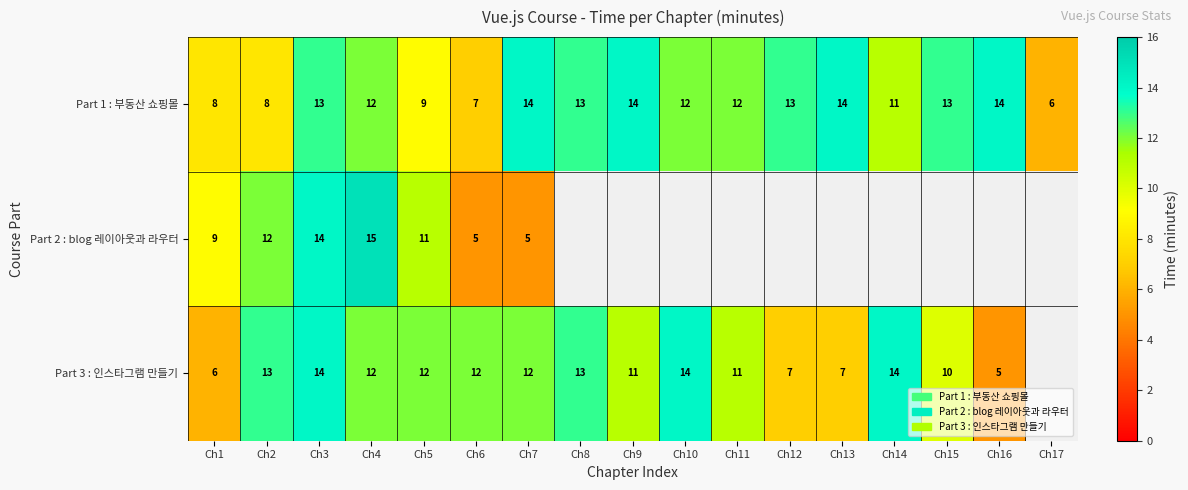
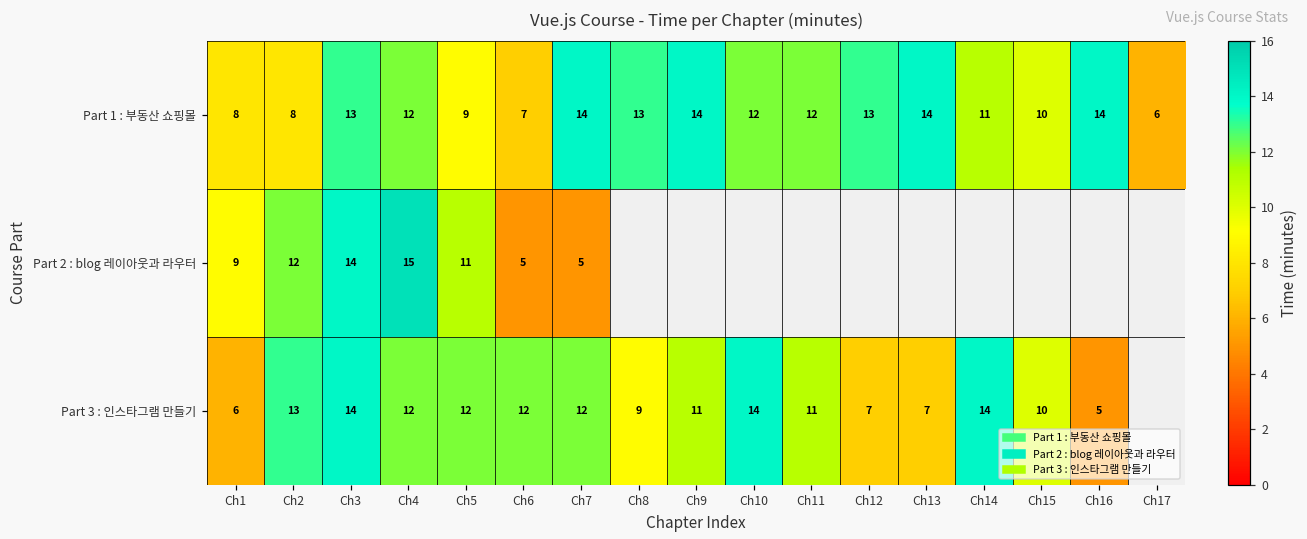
  {
    "Part 1 : 부동산 쇼핑몰": {
      "Ch1": 8,
      "Ch2": 8,
      "Ch3": 13,
      "Ch4": 12,
      "Ch5": 9,
      "Ch6": 7,
      "Ch7": 14,
      "Ch8": 13,
      "Ch9": 14,
      "Ch10": 12,
      "Ch11": 12,
      "Ch12": 13,
      "Ch13": 14,
      "Ch14": 11,
-     "Ch15": 13,
+     "Ch15": 10,
      "Ch16": 14,
      "Ch17": 6
    },
    "Part 2 : blog 레이아웃과 라우터": {
      "Ch1": 9,
      "Ch2": 12,
      "Ch3": 14,
      "Ch4": 15,
      "Ch5": 11,
      "Ch6": 5,
      "Ch7": 5
    },
    "Part 3 : 인스타그램 만들기": {
      "Ch1": 6,
      "Ch2": 13,
      "Ch3": 14,
      "Ch4": 12,
      "Ch5": 12,
      "Ch6": 12,
      "Ch7": 12,
-     "Ch8": 13,
+     "Ch8": 9,
      "Ch9": 11,
      "Ch10": 14,
      "Ch11": 11,
      "Ch12": 7,
      "Ch13": 7,
      "Ch14": 14,
      "Ch15": 10,
      "Ch16": 5
    }
  }
